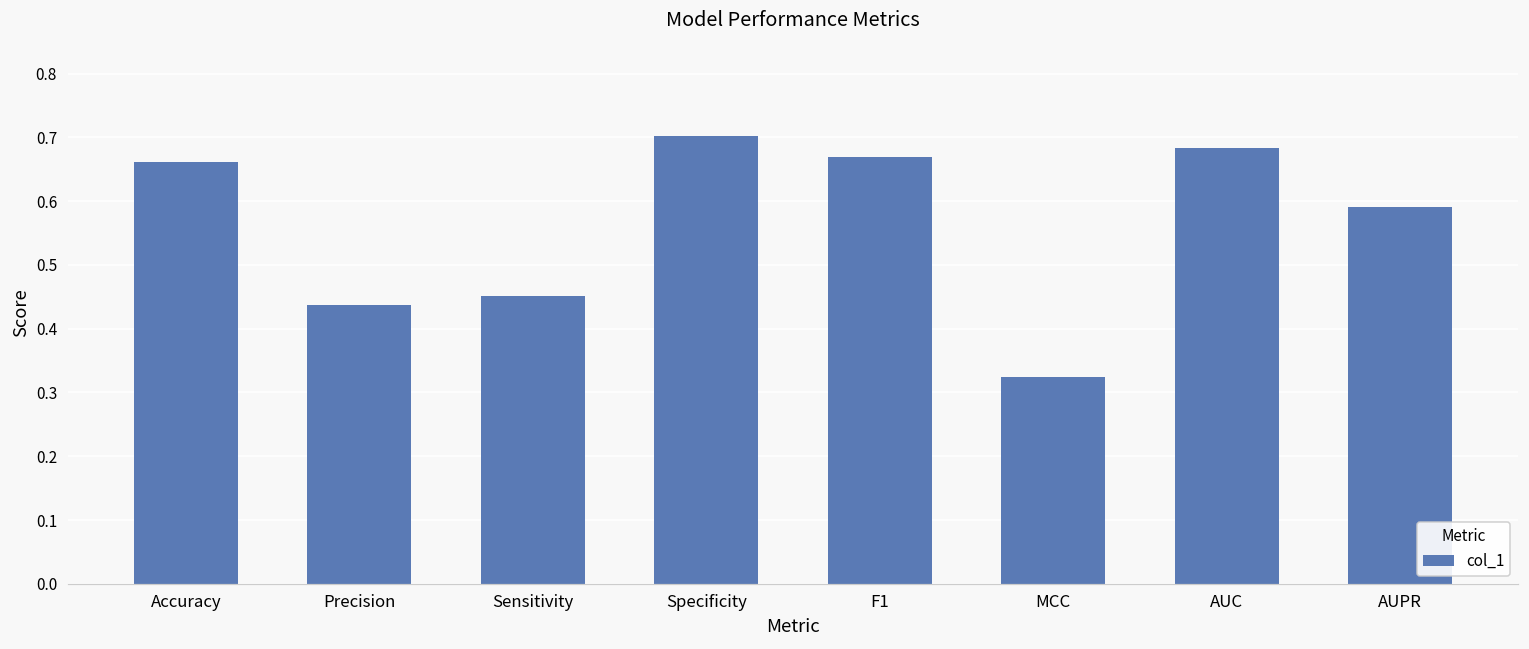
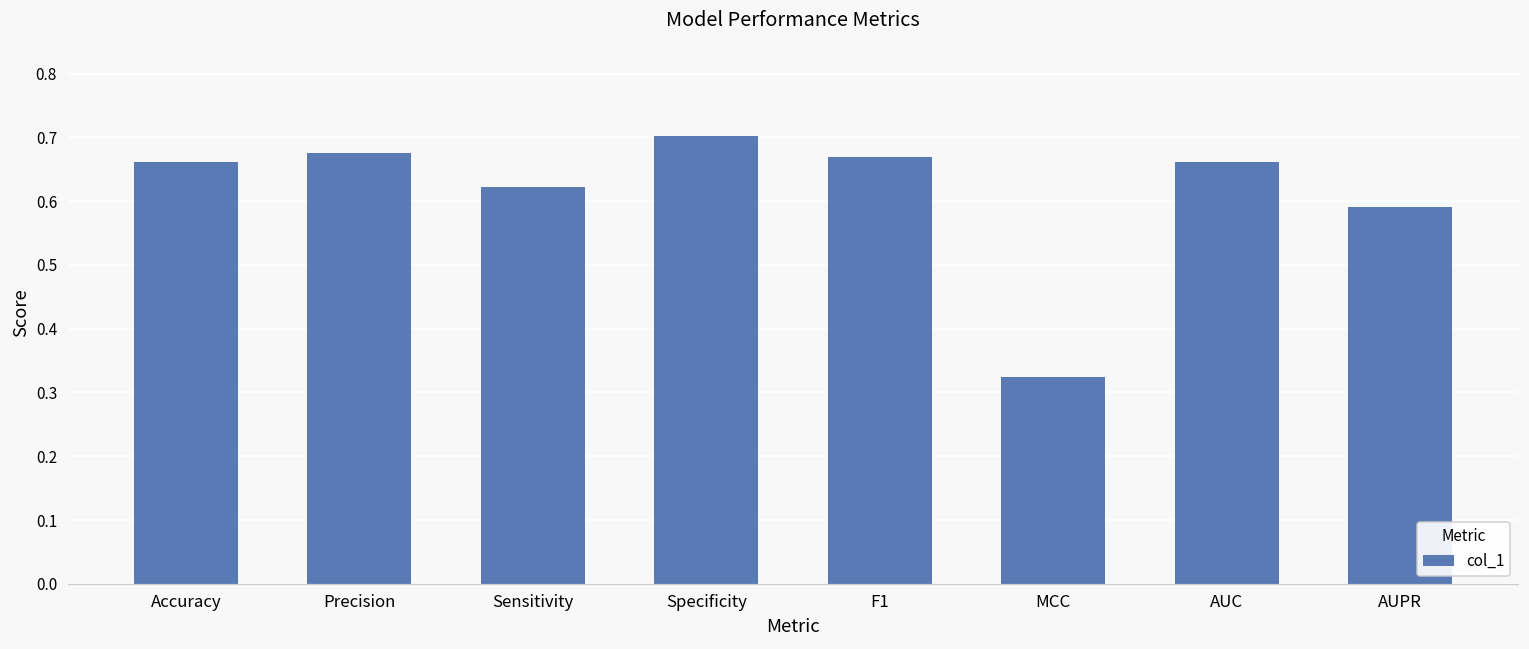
  {
    "Accuracy": 0.66,
-   "Precision": 0.44,
-   "Sensitivity": 0.45,
+   "Precision": 0.68,
+   "Sensitivity": 0.62,
    "Specificity": 0.70,
    "F1": 0.67,
    "MCC": 0.32,
-   "AUC": 0.68,
+   "AUC": 0.66,
    "AUPR": 0.59
  }
